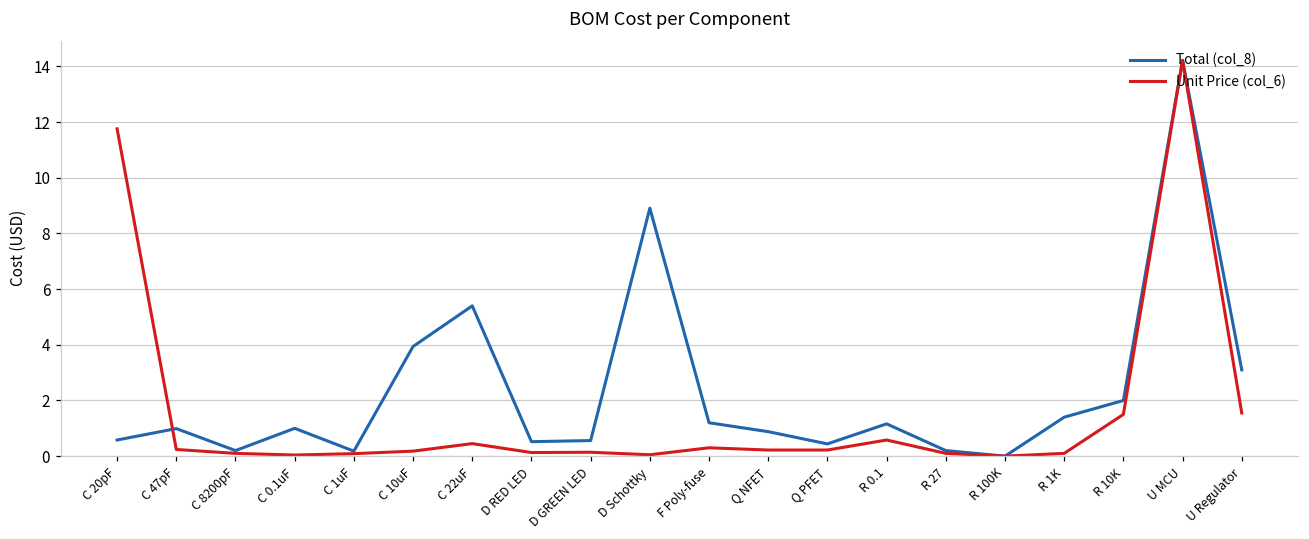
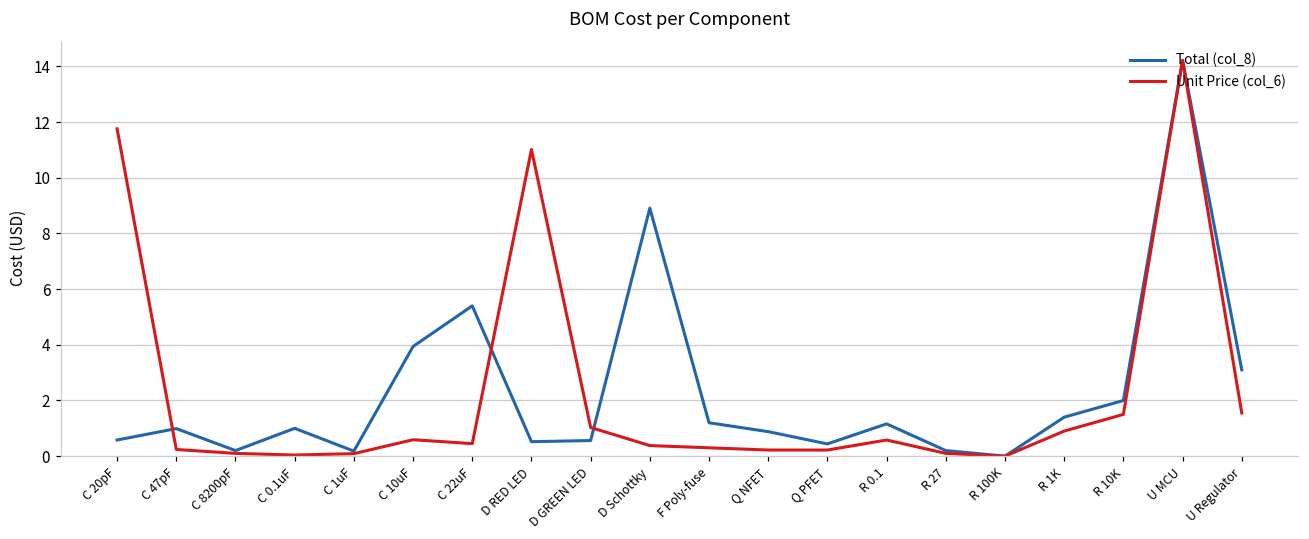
  {
    "Total (col_8)": {
      "C 20pF": 0.6,
      "C 47pF": 1.0,
      "C 8200pF": 0.2,
      "C 0.1uF": 1.0,
      "C 10uF": 3.9,
      "C 22uF": 5.4,
      "D RED LED": 0.5,
      "D GREEN LED": 0.6,
      "D Schottky": 8.9,
      "F Poly-fuse": 1.2,
      "Q NFET": 0.9,
      "Q PFET": 0.4,
      "R 0.1": 1.2,
      "R 27": 0.2,
      "R 1K": 1.4,
      "R 10K": 2.0,
      "U Regulator": 3.1
    },
    "Unit Price (col_6)": {
      "C 20pF": 11.8,
      "C 47pF": 0.2,
      "C 8200pF": 0.1,
      "C 0.1uF": 0.0,
-     "C 10uF": 0.2,
+     "C 10uF": 0.6,
      "C 22uF": 0.5,
-     "D RED LED": 0.1,
-     "D GREEN LED": 0.1,
-     "D Schottky": 0.1,
+     "D RED LED": 11.0,
+     "D GREEN LED": 1.0,
+     "D Schottky": 0.4,
      "F Poly-fuse": 0.3,
      "Q NFET": 0.2,
      "Q PFET": 0.2,
      "R 0.1": 0.6,
      "R 27": 0.1,
-     "R 1K": 0.1,
+     "R 1K": 0.9,
      "R 10K": 1.5,
      "U Regulator": 1.6
    }
  }
